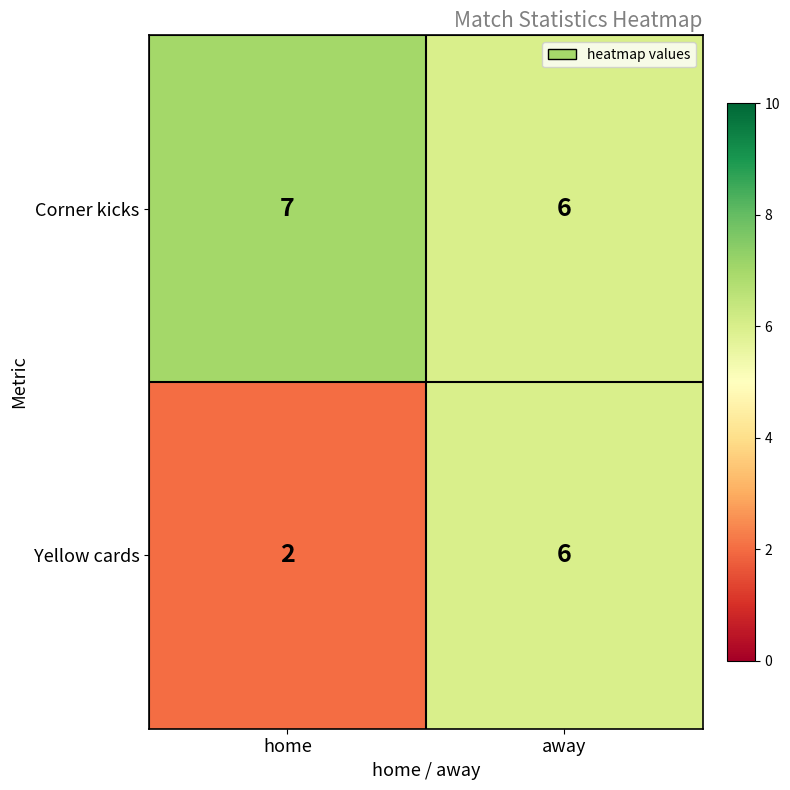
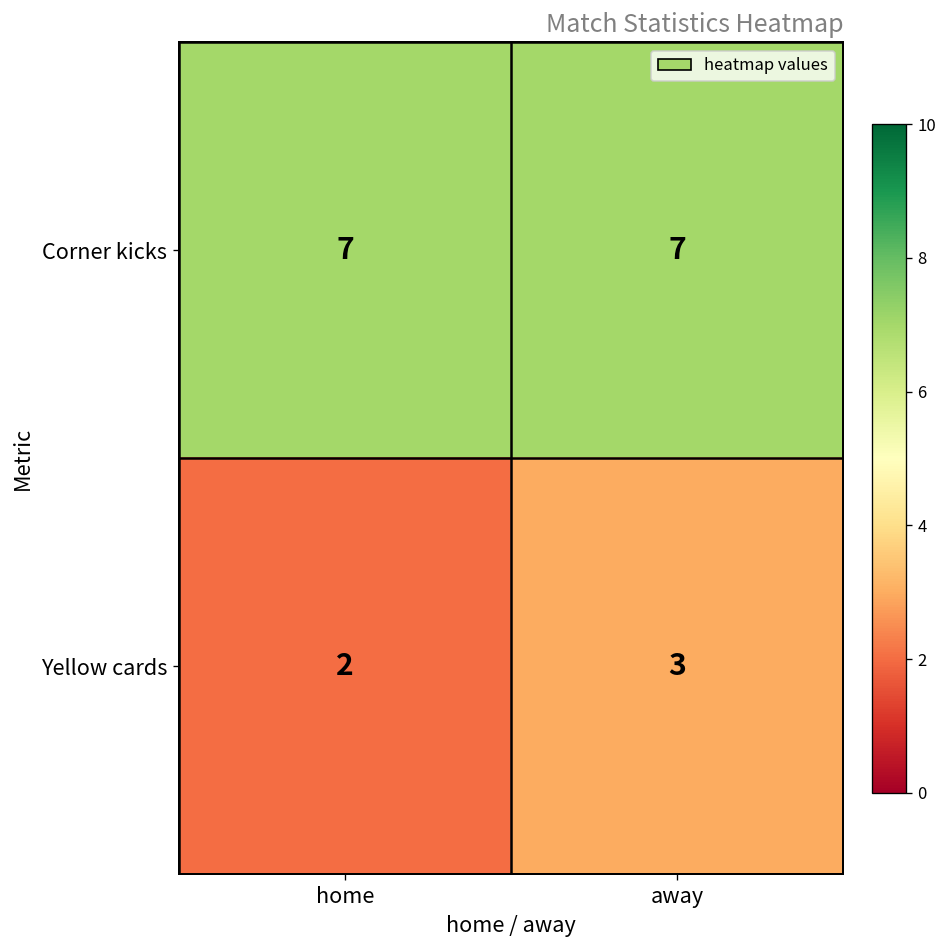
  {
    "Corner kicks": {
      "home": 7,
-     "away": 6
+     "away": 7
    },
    "Yellow cards": {
      "home": 2,
-     "away": 6
+     "away": 3
    }
  }
